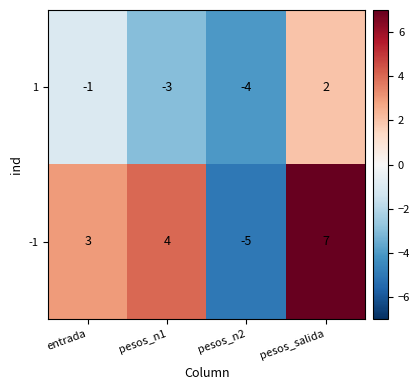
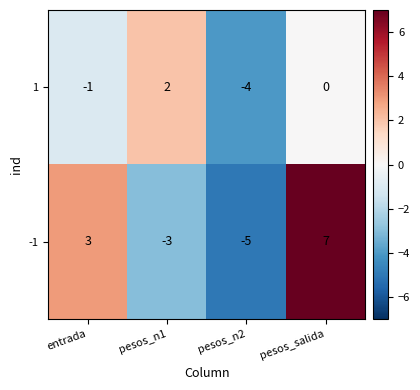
  {
    "1": {
      "entrada": -1,
-     "pesos_n1": -3,
+     "pesos_n1": 2,
      "pesos_n2": -4,
-     "pesos_salida": 2
+     "pesos_salida": 0
    },
    "-1": {
      "entrada": 3,
-     "pesos_n1": 4,
+     "pesos_n1": -3,
      "pesos_n2": -5,
      "pesos_salida": 7
    }
  }
